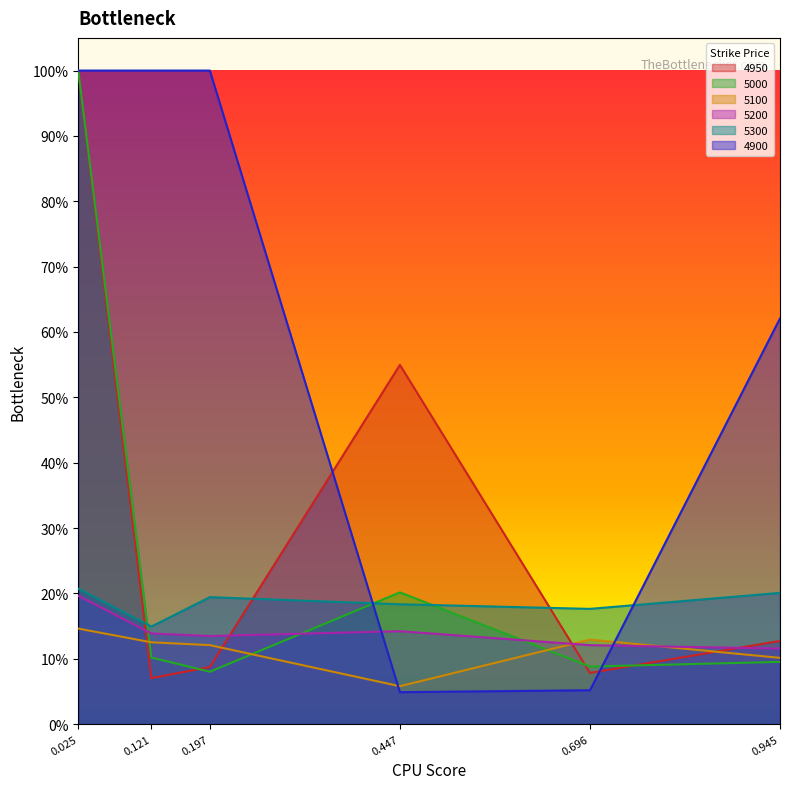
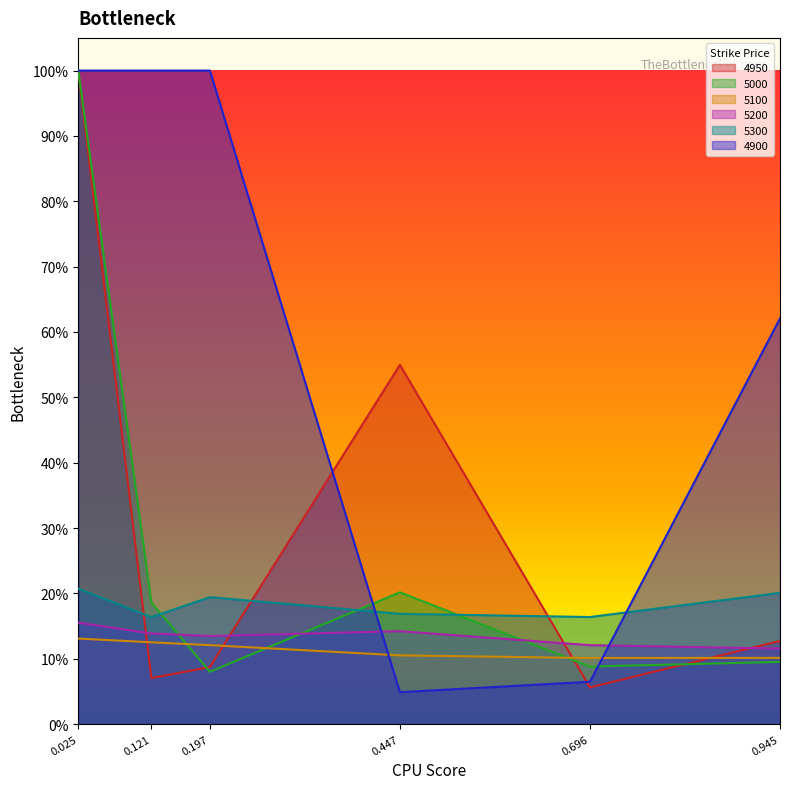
  {
    "4950": {
      "0.121": "7%",
      "0.197": "9%",
      "0.447": "55%",
-     "0.696": "8%",
+     "0.696": "6%",
      "0.945": "13%"
    },
    "5000": {
-     "0.121": "10%",
+     "0.121": "19%",
      "0.197": "8%",
      "0.447": "20%",
      "0.696": "9%",
      "0.945": "10%"
    },
    "5100": {
-     "0.025": "15%",
+     "0.025": "13%",
      "0.121": "13%",
      "0.197": "12%",
-     "0.447": "6%",
-     "0.696": "13%",
+     "0.447": "11%",
+     "0.696": "10%",
      "0.945": "10%"
    },
    "5200": {
-     "0.025": "20%",
+     "0.025": "16%",
      "0.121": "14%",
      "0.197": "13%",
      "0.447": "14%",
      "0.696": "12%",
      "0.945": "12%"
    },
    "5300": {
      "0.025": "21%",
-     "0.121": "15%",
+     "0.121": "16%",
      "0.197": "19%",
-     "0.447": "18%",
-     "0.696": "18%",
+     "0.447": "17%",
+     "0.696": "16%",
      "0.945": "20%"
    },
    "4900": {
      "0.121": "100%",
      "0.197": "100%",
      "0.447": "5%",
-     "0.696": "5%",
+     "0.696": "6%",
      "0.945": "62%"
    }
  }
